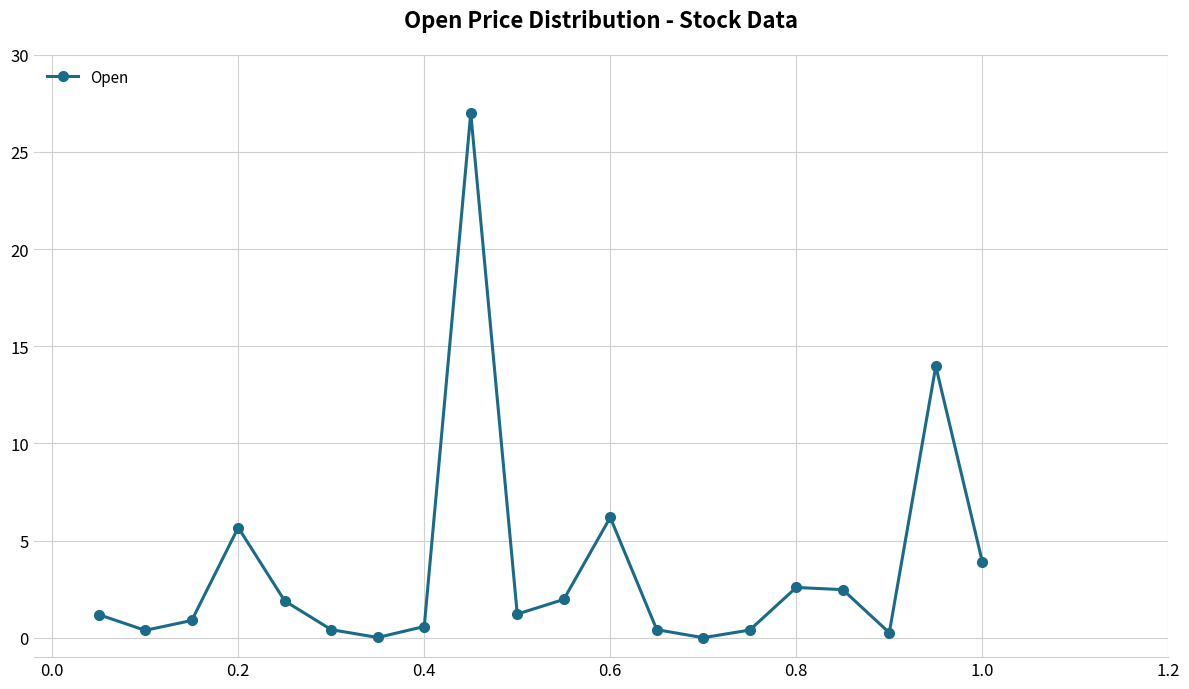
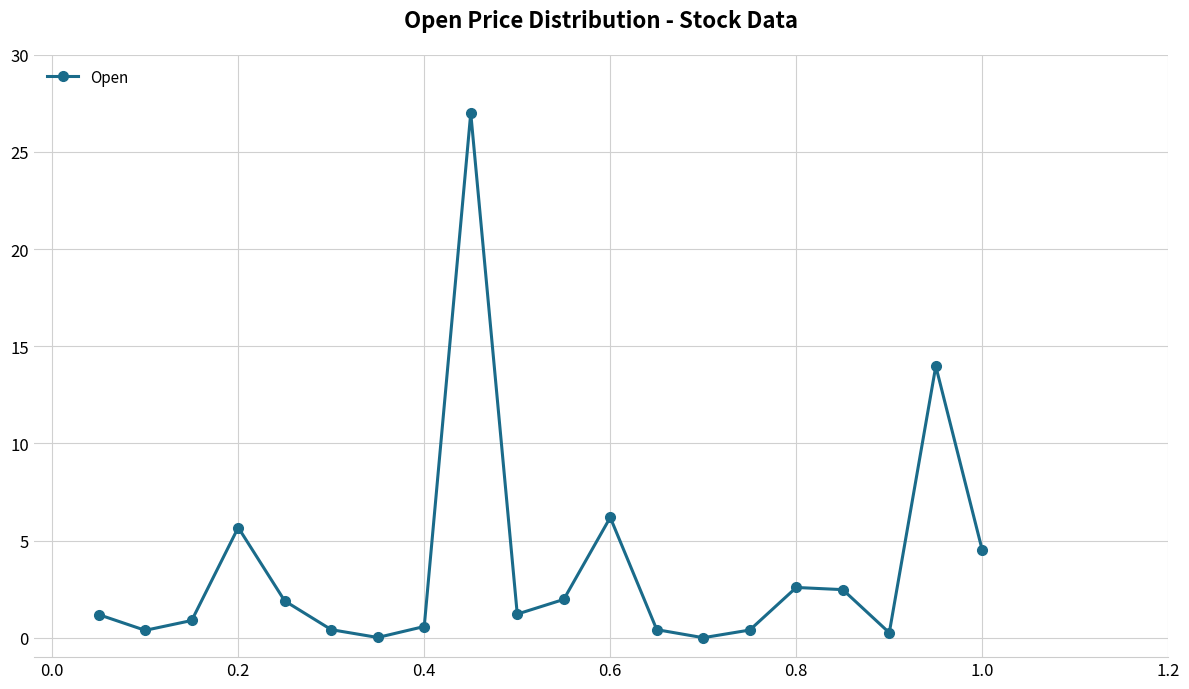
  {
    "0.2": 5.7,
    "0.4": 0.6,
    "0.6": 6.2,
    "0.8": 2.6,
-   "1.0": 3.9
+   "1.0": 4.5
  }
